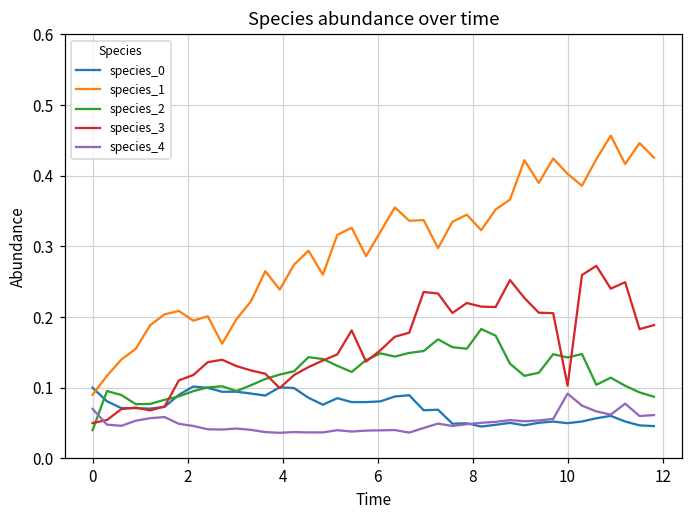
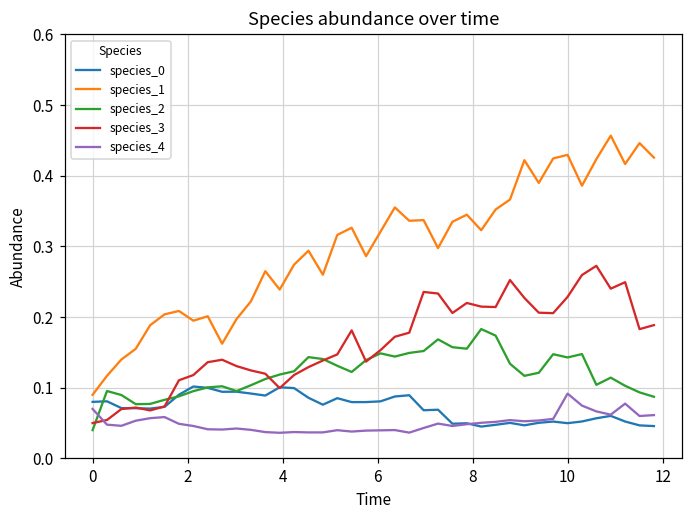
  {
    "species_0": {
-     "0": 0.10,
+     "0": 0.08,
      "10": 0.05
    },
    "species_1": {
      "0": 0.09,
-     "10": 0.40
+     "10": 0.43
    },
    "species_2": {
      "0": 0.04,
      "10": 0.14
    },
    "species_3": {
      "0": 0.05,
-     "10": 0.10
+     "10": 0.23
    },
    "species_4": {
      "0": 0.07,
      "10": 0.09
    }
  }
